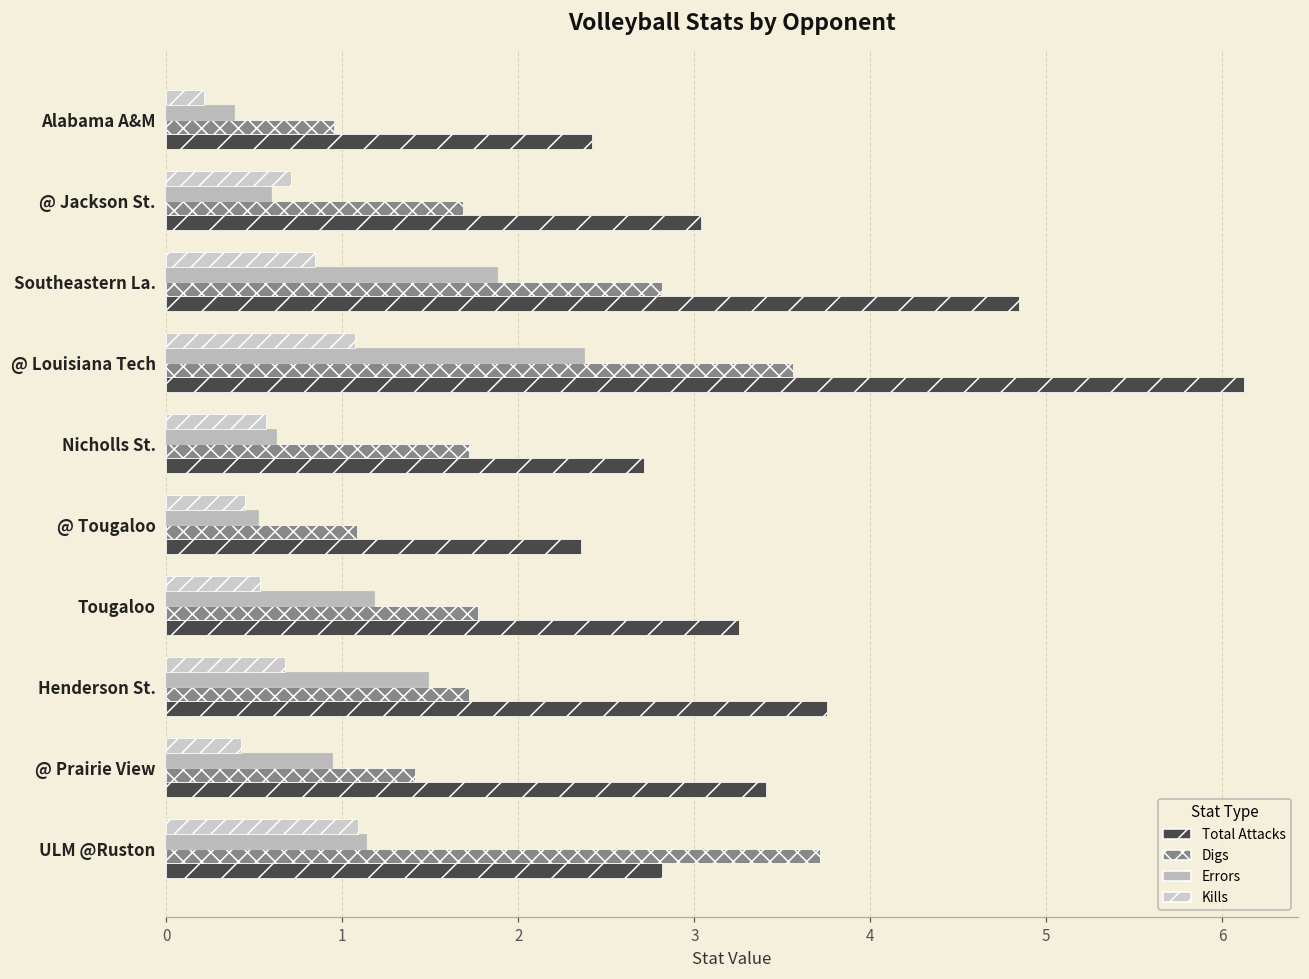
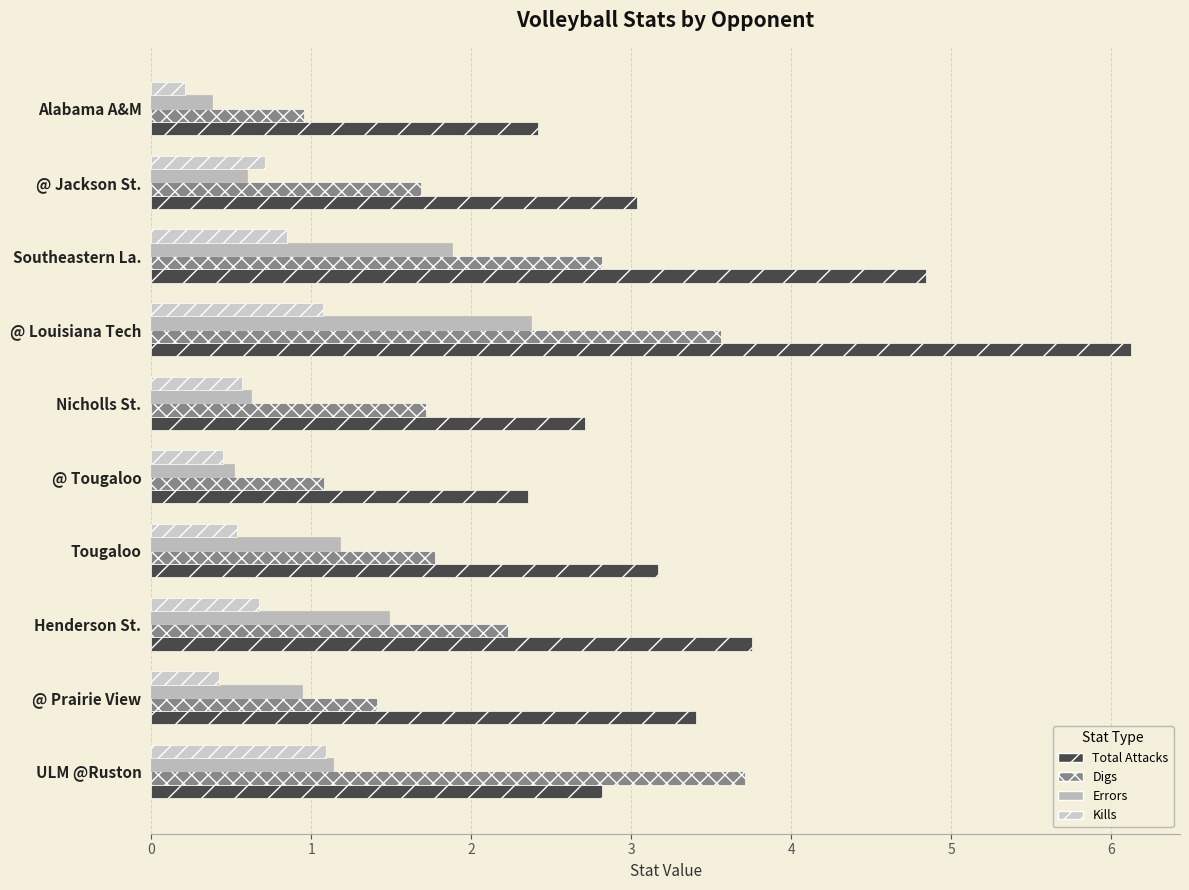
  {
    "Total Attacks": {
      "Alabama A&M": 2.42,
      "@ Jackson St.": 3.04,
      "Southeastern La.": 4.84,
      "@ Louisiana Tech": 6.12,
      "Nicholls St.": 2.71,
      "@ Tougaloo": 2.35,
-     "Tougaloo": 3.25,
+     "Tougaloo": 3.17,
      "Henderson St.": 3.76,
      "@ Prairie View": 3.41,
      "ULM @Ruston": 2.82
    },
    "Digs": {
      "Alabama A&M": 0.95,
      "@ Jackson St.": 1.69,
      "Southeastern La.": 2.82,
      "@ Louisiana Tech": 3.56,
      "Nicholls St.": 1.72,
      "@ Tougaloo": 1.08,
      "Tougaloo": 1.77,
-     "Henderson St.": 1.72,
+     "Henderson St.": 2.23,
      "@ Prairie View": 1.41,
      "ULM @Ruston": 3.71
    }
  }
